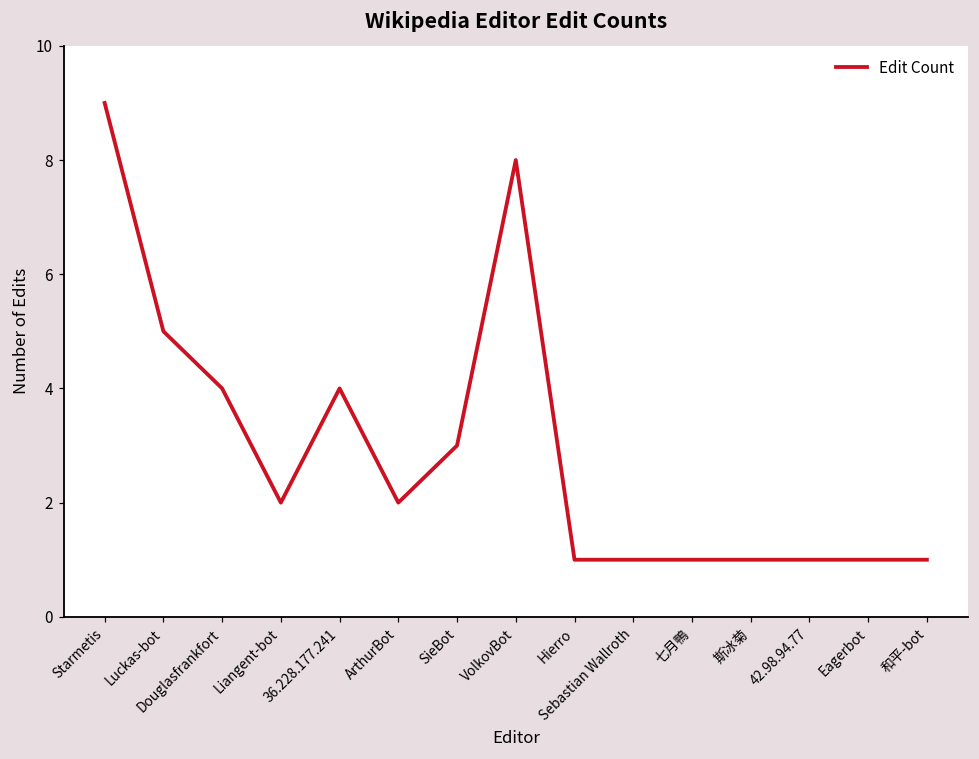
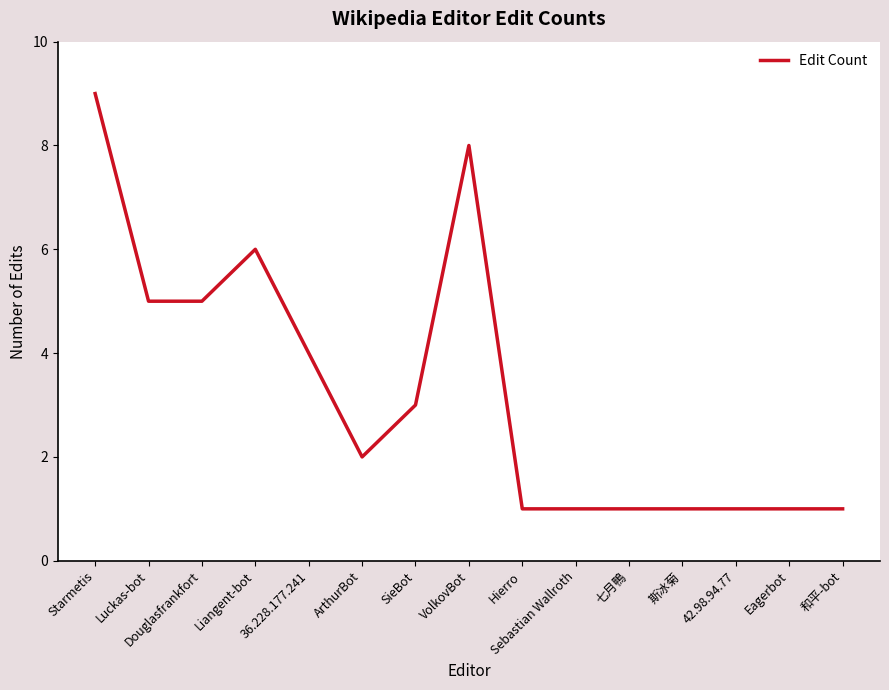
  {
    "Starmetis": 9,
    "Luckas-bot": 5,
-   "Douglasfrankfort": 4,
-   "Liangent-bot": 2,
+   "Douglasfrankfort": 5,
+   "Liangent-bot": 6,
    "36.228.177.241": 4,
    "ArthurBot": 2,
    "SieBot": 3,
    "VolkovBot": 8,
    "Hierro": 1,
    "Sebastian Wallroth": 1,
    "七月鴨": 1,
    "斯冰菊": 1,
    "42.98.94.77": 1,
    "Eagerbot": 1,
    "和平-bot": 1
  }
